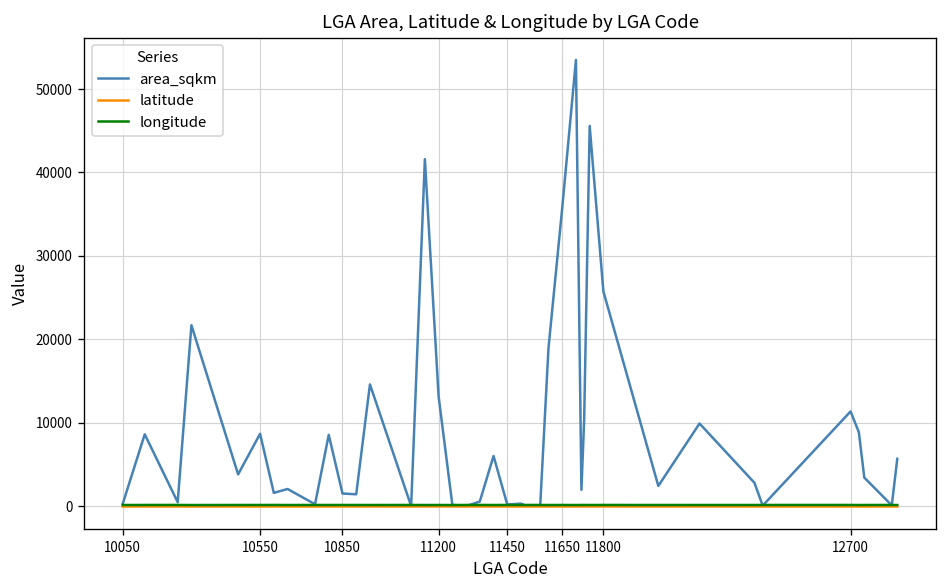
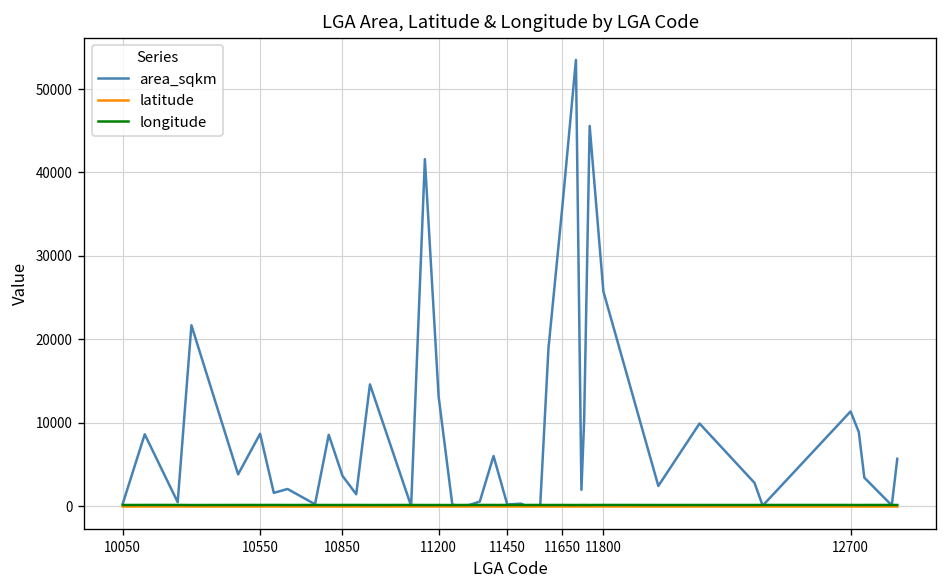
  {
    "area_sqkm": {
      "10550": 9000,
-     "10850": 2000,
+     "10850": 4000,
      "11200": 13000,
      "11650": 36000,
      "11800": 26000,
      "12700": 11000
    }
  }
